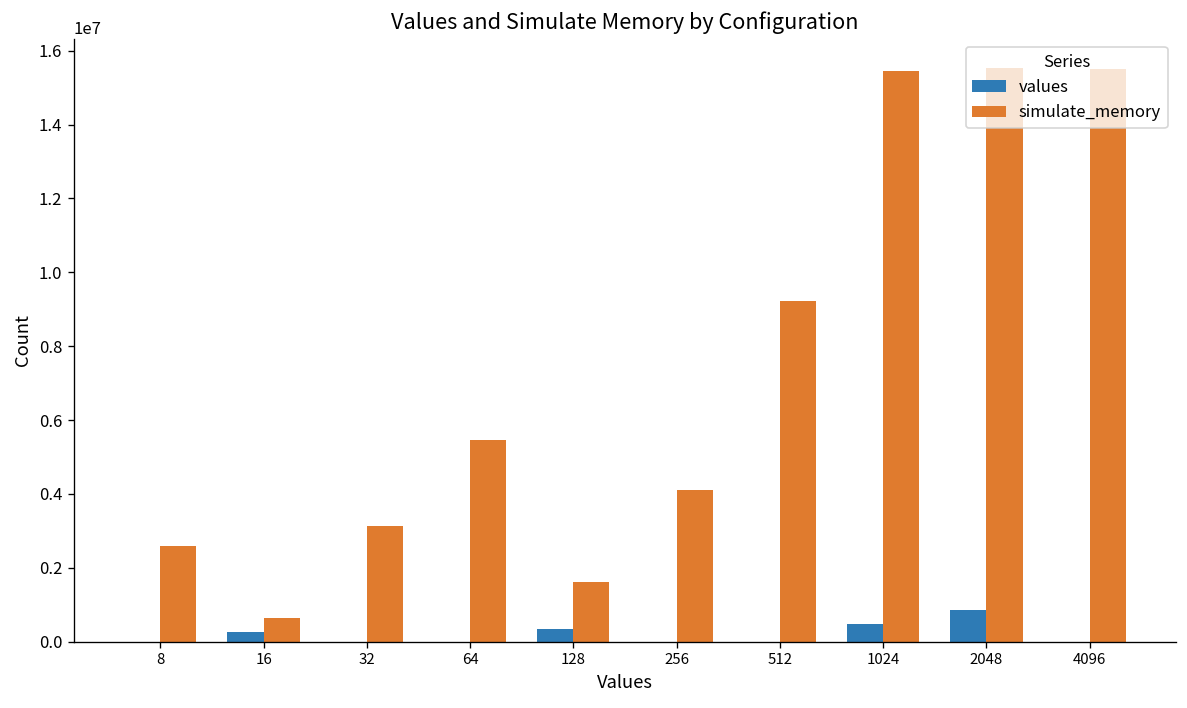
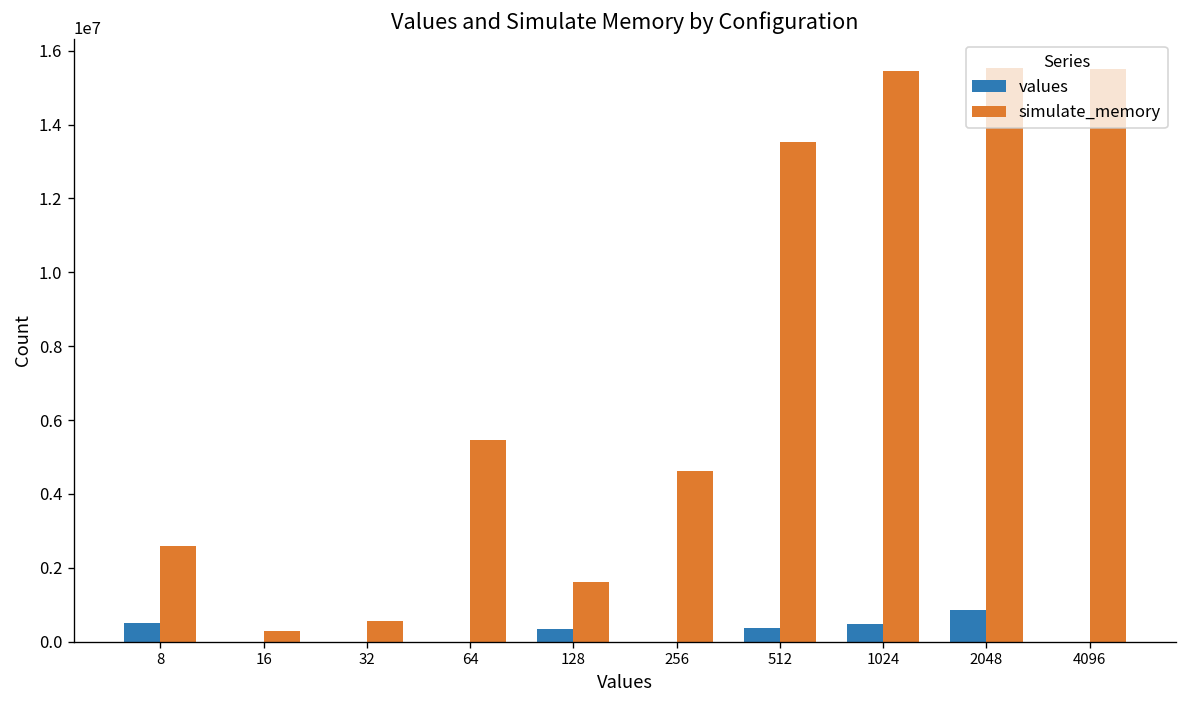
  {
    "values": {
-     "8": 0,
-     "16": 300000,
+     "8": 500000,
+     "16": 0,
      "128": 400000,
-     "512": 0,
+     "512": 400000,
      "1024": 500000,
      "2048": 900000
    },
    "simulate_memory": {
      "8": 2600000,
-     "16": 600000,
-     "32": 3100000,
+     "16": 300000,
+     "32": 600000,
      "64": 5400000,
      "128": 1600000,
-     "256": 4100000,
-     "512": 9200000,
+     "256": 4600000,
+     "512": 13500000,
      "1024": 15400000
    }
  }
